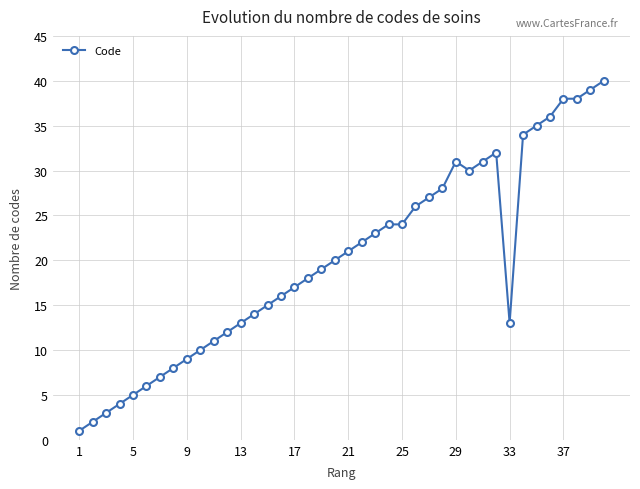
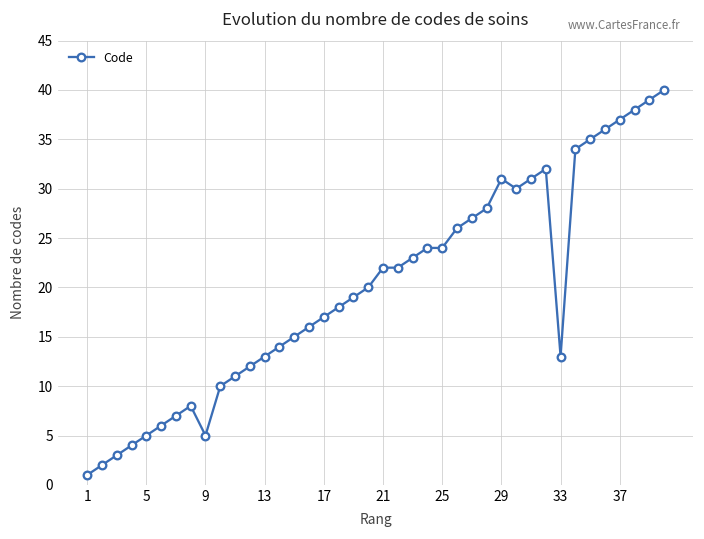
  {
    "1": 1,
    "5": 5,
-   "9": 9,
+   "9": 5,
    "13": 13,
    "17": 17,
-   "21": 21,
+   "21": 22,
    "25": 24,
    "29": 31,
    "33": 13,
-   "37": 38
+   "37": 37
  }
